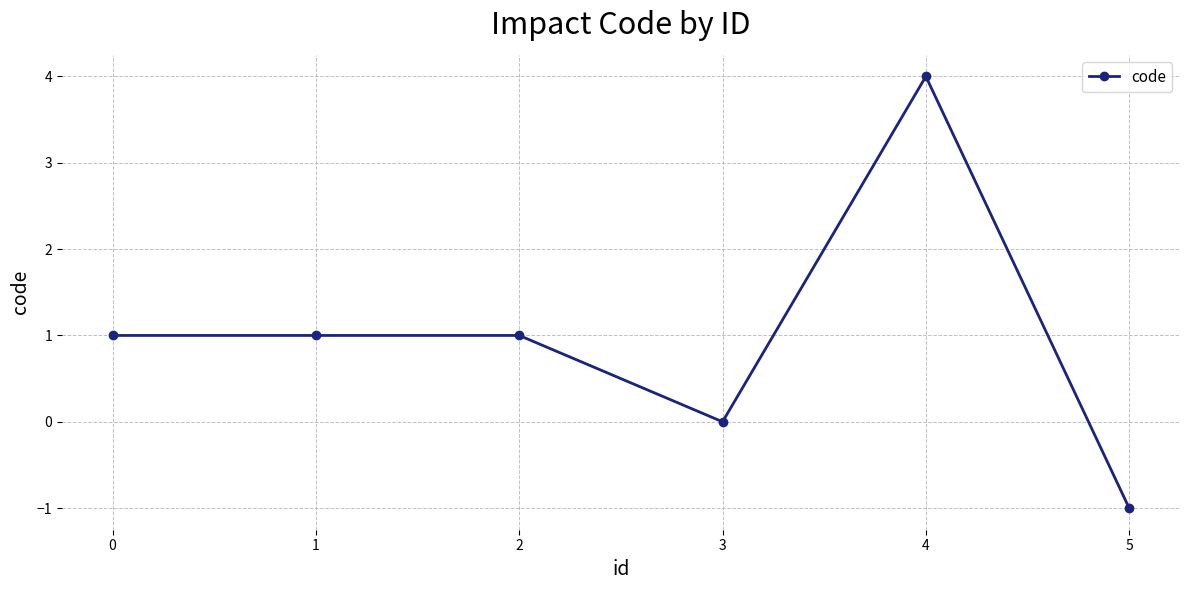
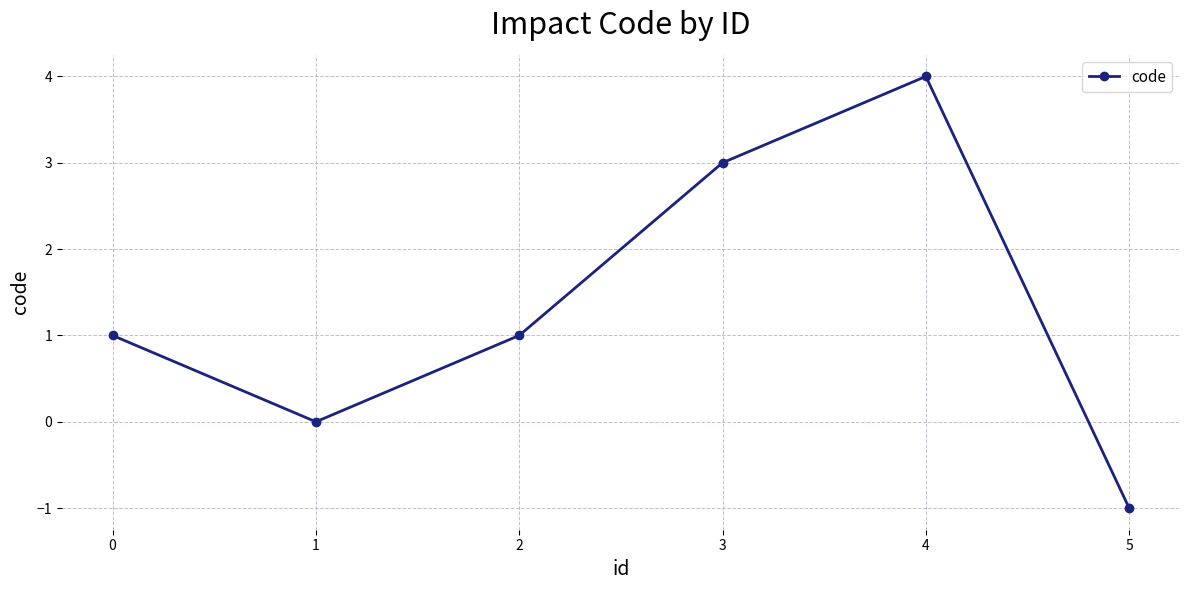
  {
    "0": 1,
-   "1": 1,
+   "1": 0,
    "2": 1,
-   "3": 0,
+   "3": 3,
    "4": 4,
    "5": -1
  }
